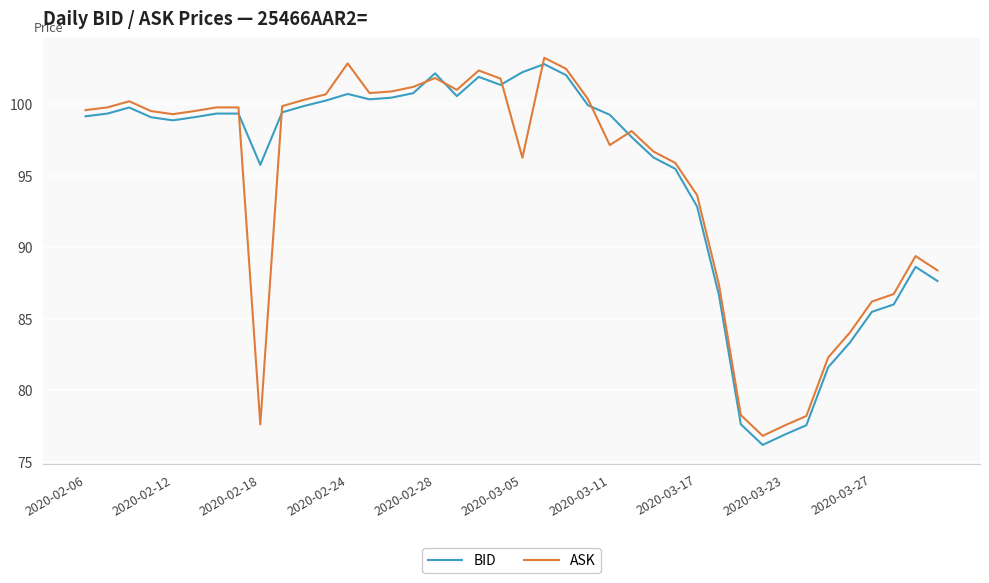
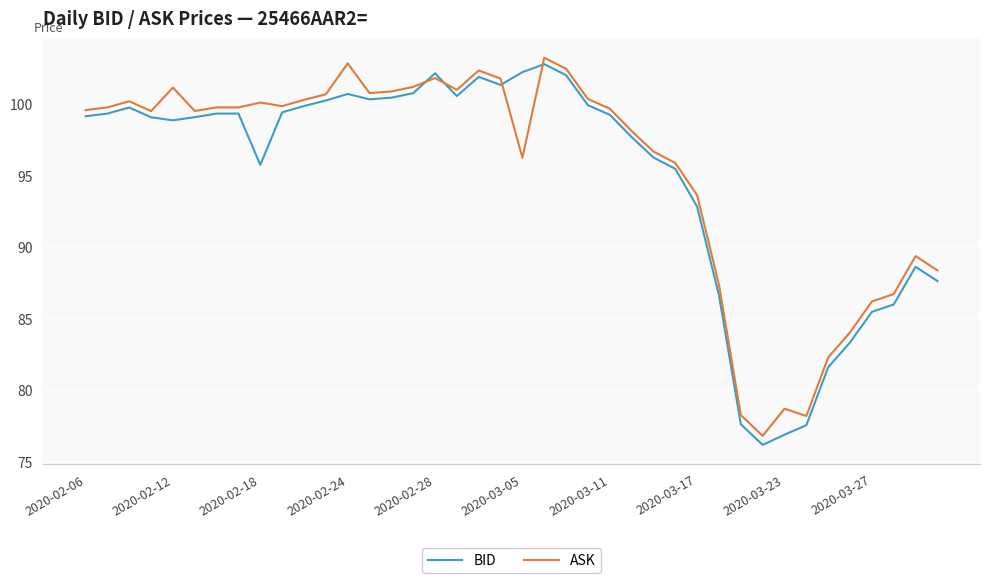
  {
    "BID": {
      "2020-02-06": 99.1,
      "2020-02-12": 98.9,
      "2020-02-18": 95.7,
      "2020-02-24": 100.7,
      "2020-02-28": 102.1,
      "2020-03-05": 102.2,
      "2020-03-11": 99.2,
      "2020-03-17": 92.8,
      "2020-03-23": 76.9,
      "2020-03-27": 85.5
    },
    "ASK": {
      "2020-02-06": 99.6,
-     "2020-02-12": 99.3,
-     "2020-02-18": 77.6,
+     "2020-02-12": 101.1,
+     "2020-02-18": 100.1,
      "2020-02-24": 102.8,
      "2020-02-28": 101.8,
      "2020-03-05": 96.2,
-     "2020-03-11": 97.1,
+     "2020-03-11": 99.7,
      "2020-03-17": 93.6,
-     "2020-03-23": 77.5,
+     "2020-03-23": 78.7,
      "2020-03-27": 86.2
    }
  }
